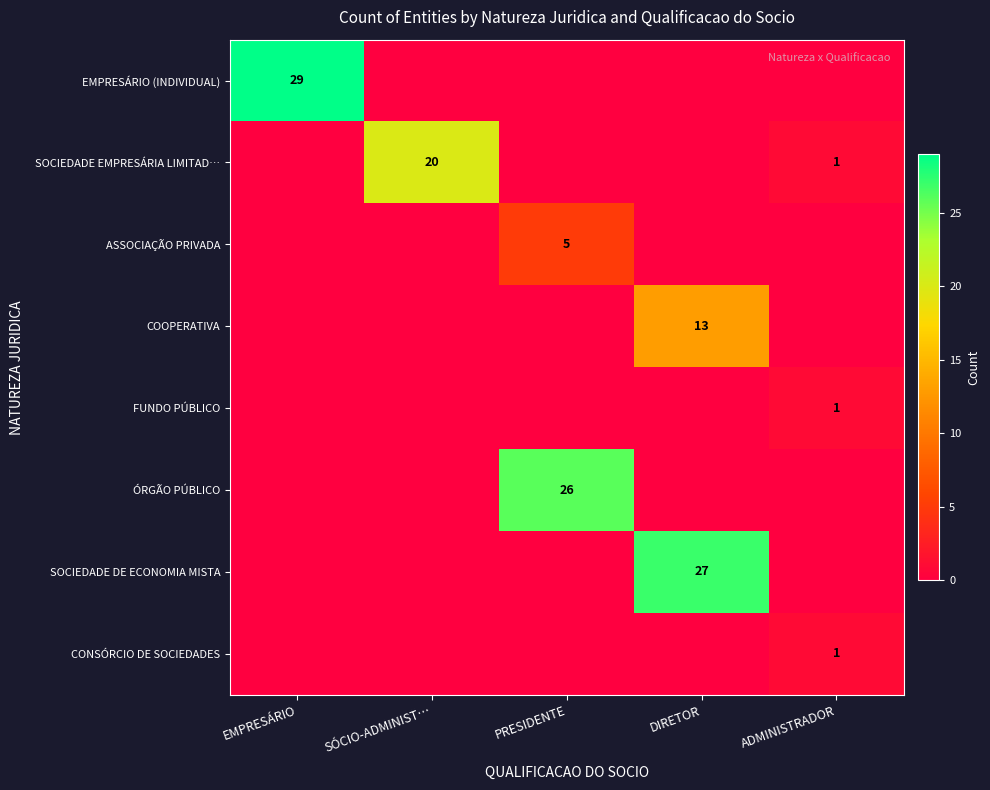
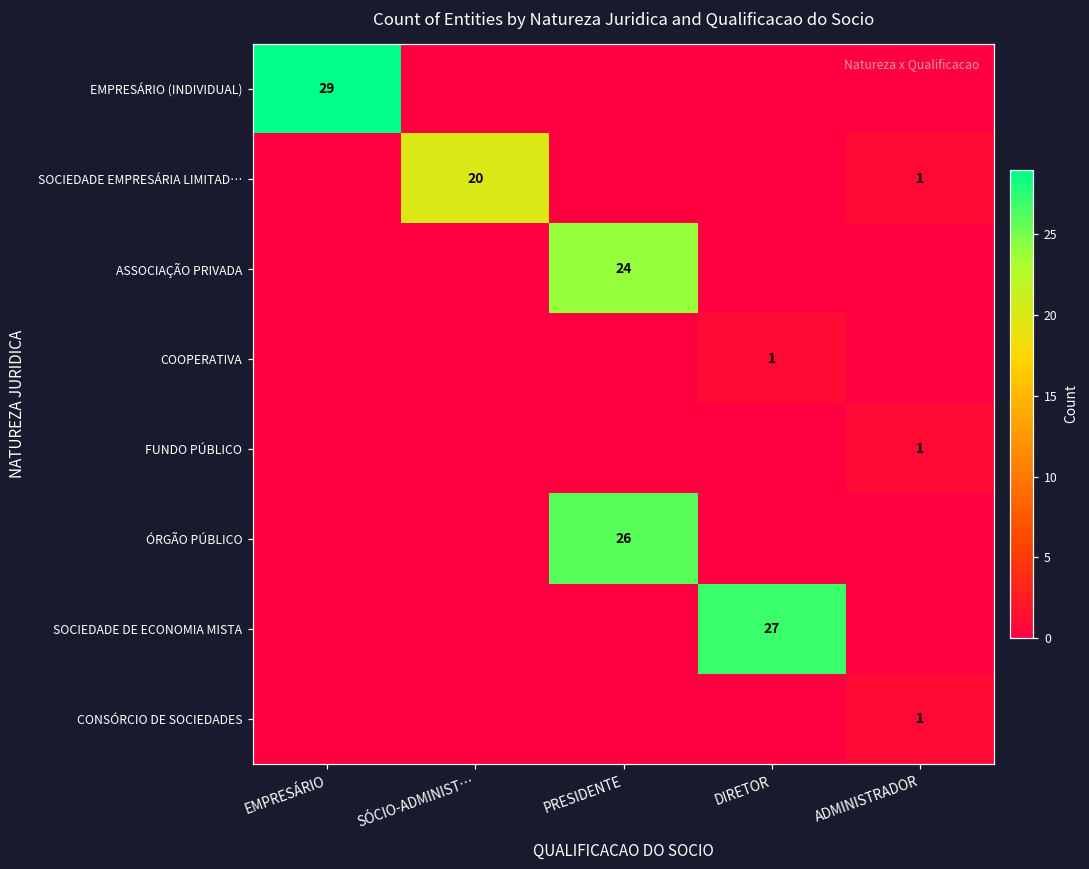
  {
    "EMPRESÁRIO (INDIVIDUAL)": {
      "EMPRESÁRIO": 29
    },
    "SOCIEDADE EMPRESÁRIA LIMITAD…": {
      "SÓCIO-ADMINIST…": 20,
      "ADMINISTRADOR": 1
    },
    "ASSOCIAÇÃO PRIVADA": {
-     "PRESIDENTE": 5
+     "PRESIDENTE": 24
    },
    "COOPERATIVA": {
-     "DIRETOR": 13
+     "DIRETOR": 1
    },
    "FUNDO PÚBLICO": {
      "ADMINISTRADOR": 1
    },
    "ÓRGÃO PÚBLICO": {
      "PRESIDENTE": 26
    },
    "SOCIEDADE DE ECONOMIA MISTA": {
      "DIRETOR": 27
    },
    "CONSÓRCIO DE SOCIEDADES": {
      "ADMINISTRADOR": 1
    }
  }
